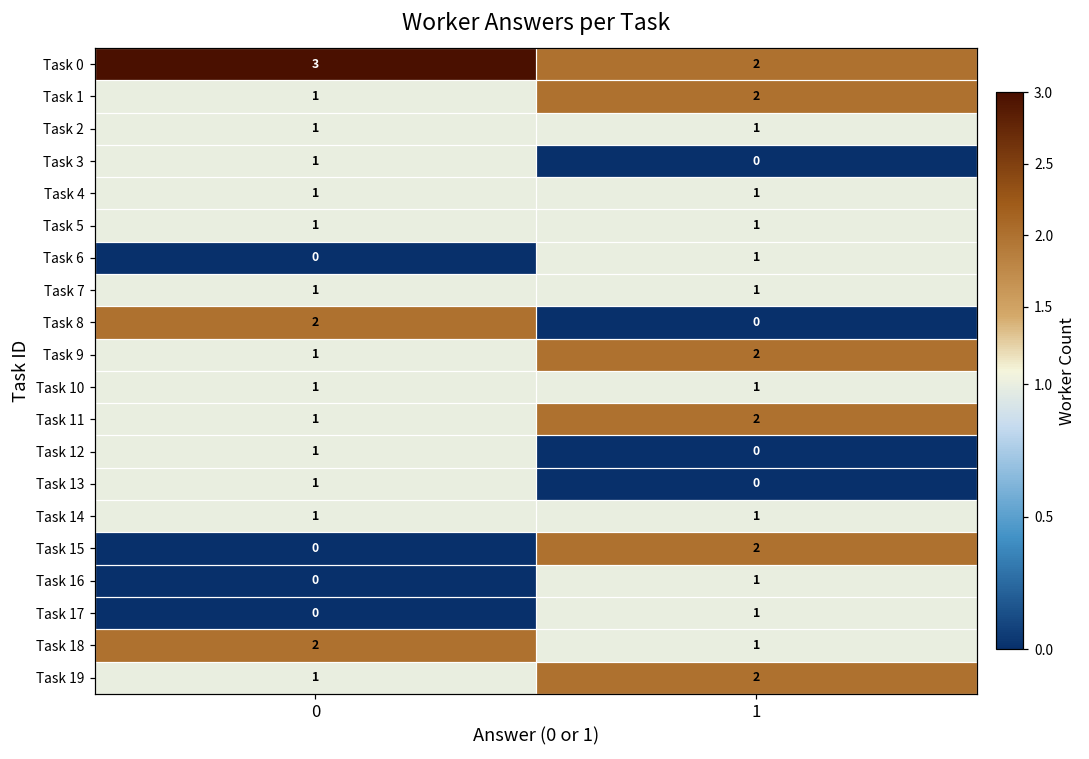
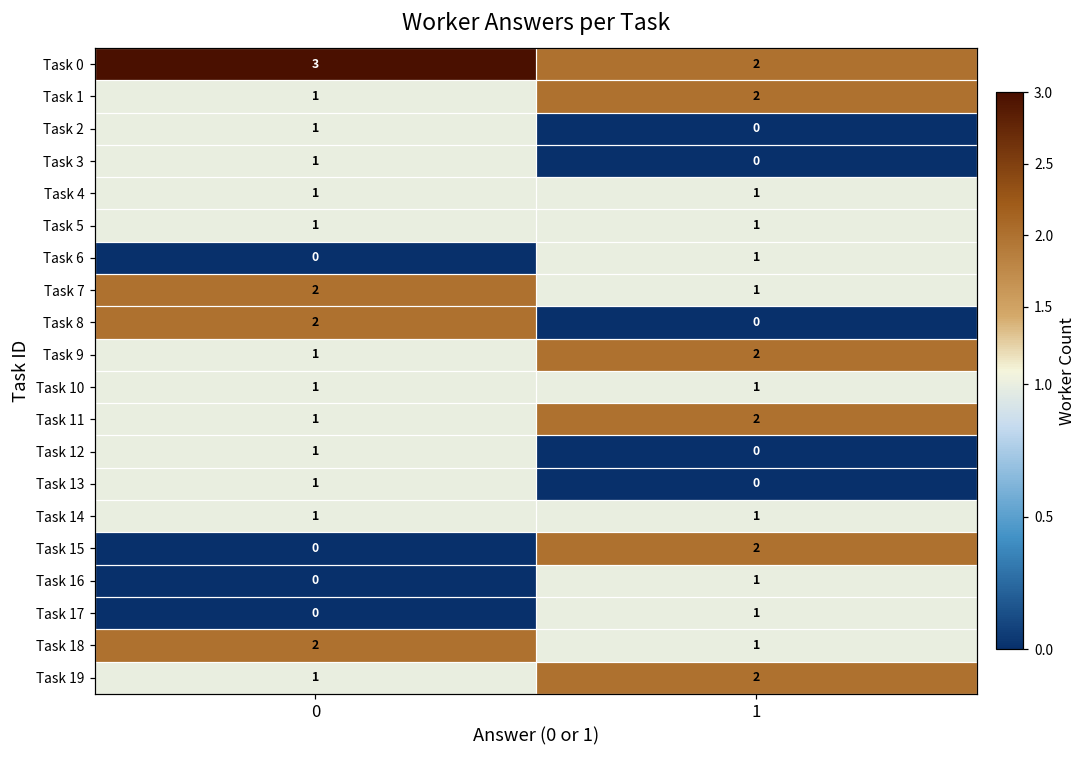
  {
    "Task 0": {
      "0": 3,
      "1": 2
    },
    "Task 1": {
      "0": 1,
      "1": 2
    },
    "Task 2": {
      "0": 1,
-     "1": 1
+     "1": 0
    },
    "Task 3": {
      "0": 1,
      "1": 0
    },
    "Task 4": {
      "0": 1,
      "1": 1
    },
    "Task 5": {
      "0": 1,
      "1": 1
    },
    "Task 6": {
      "0": 0,
      "1": 1
    },
    "Task 7": {
-     "0": 1,
+     "0": 2,
      "1": 1
    },
    "Task 8": {
      "0": 2,
      "1": 0
    },
    "Task 9": {
      "0": 1,
      "1": 2
    },
    "Task 10": {
      "0": 1,
      "1": 1
    },
    "Task 11": {
      "0": 1,
      "1": 2
    },
    "Task 12": {
      "0": 1,
      "1": 0
    },
    "Task 13": {
      "0": 1,
      "1": 0
    },
    "Task 14": {
      "0": 1,
      "1": 1
    },
    "Task 15": {
      "0": 0,
      "1": 2
    },
    "Task 16": {
      "0": 0,
      "1": 1
    },
    "Task 17": {
      "0": 0,
      "1": 1
    },
    "Task 18": {
      "0": 2,
      "1": 1
    },
    "Task 19": {
      "0": 1,
      "1": 2
    }
  }
